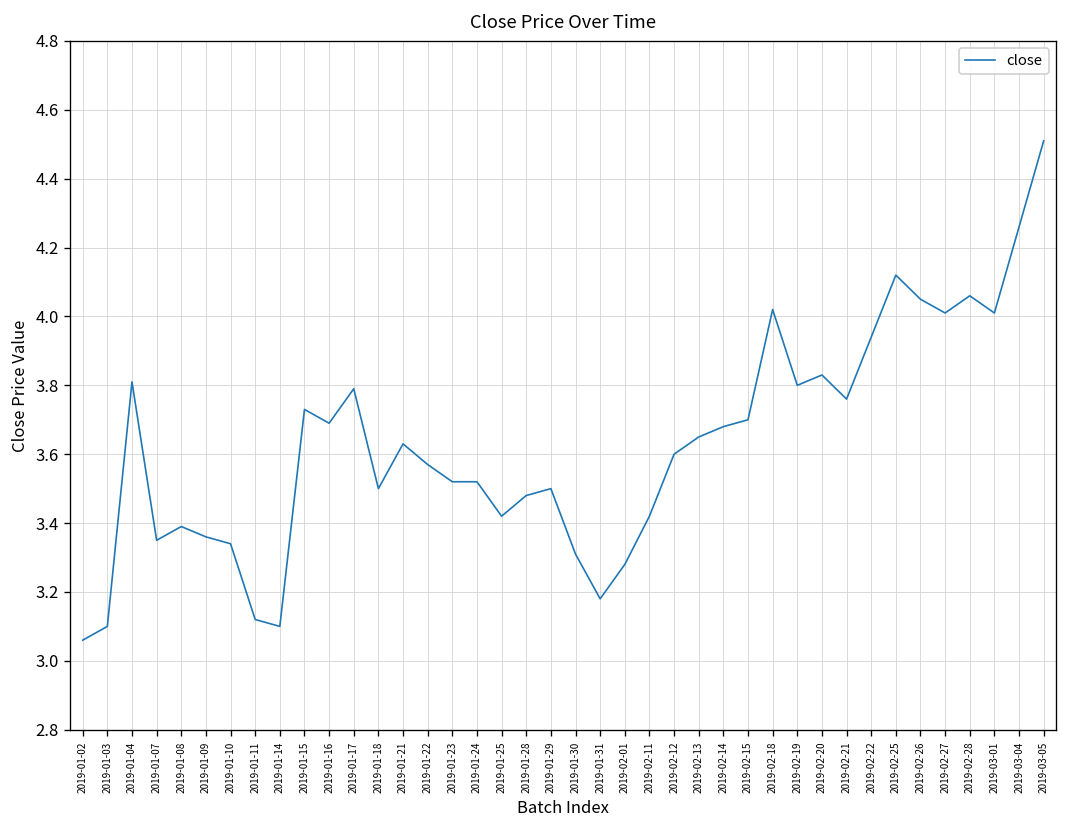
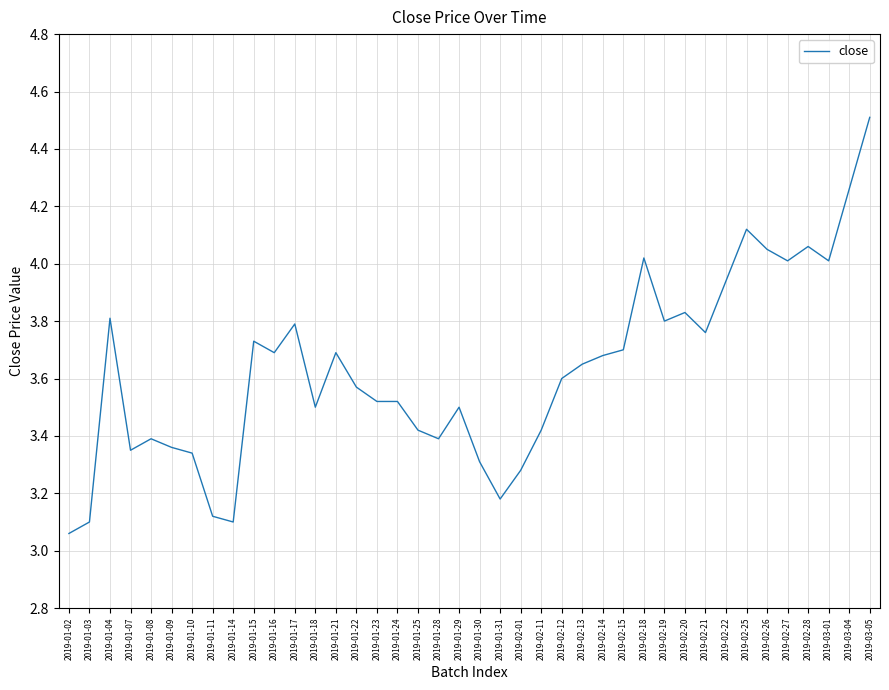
  {
    "2019-01-02": 3.06,
    "2019-01-03": 3.10,
    "2019-01-04": 3.81,
    "2019-01-07": 3.35,
    "2019-01-08": 3.39,
    "2019-01-09": 3.36,
    "2019-01-10": 3.34,
    "2019-01-11": 3.12,
    "2019-01-14": 3.10,
    "2019-01-15": 3.73,
    "2019-01-16": 3.69,
    "2019-01-17": 3.79,
    "2019-01-18": 3.50,
-   "2019-01-21": 3.63,
+   "2019-01-21": 3.69,
    "2019-01-22": 3.57,
    "2019-01-23": 3.52,
    "2019-01-24": 3.52,
    "2019-01-25": 3.42,
-   "2019-01-28": 3.48,
+   "2019-01-28": 3.39,
    "2019-01-29": 3.50,
    "2019-01-30": 3.31,
    "2019-01-31": 3.18,
    "2019-02-01": 3.28,
    "2019-02-11": 3.42,
    "2019-02-12": 3.60,
    "2019-02-13": 3.65,
    "2019-02-14": 3.68,
    "2019-02-15": 3.70,
    "2019-02-18": 4.02,
    "2019-02-19": 3.80,
    "2019-02-20": 3.83,
    "2019-02-21": 3.76,
    "2019-02-22": 3.94,
    "2019-02-25": 4.12,
    "2019-02-26": 4.05,
    "2019-02-27": 4.01,
    "2019-02-28": 4.06,
    "2019-03-01": 4.01,
    "2019-03-04": 4.26,
    "2019-03-05": 4.51
  }
